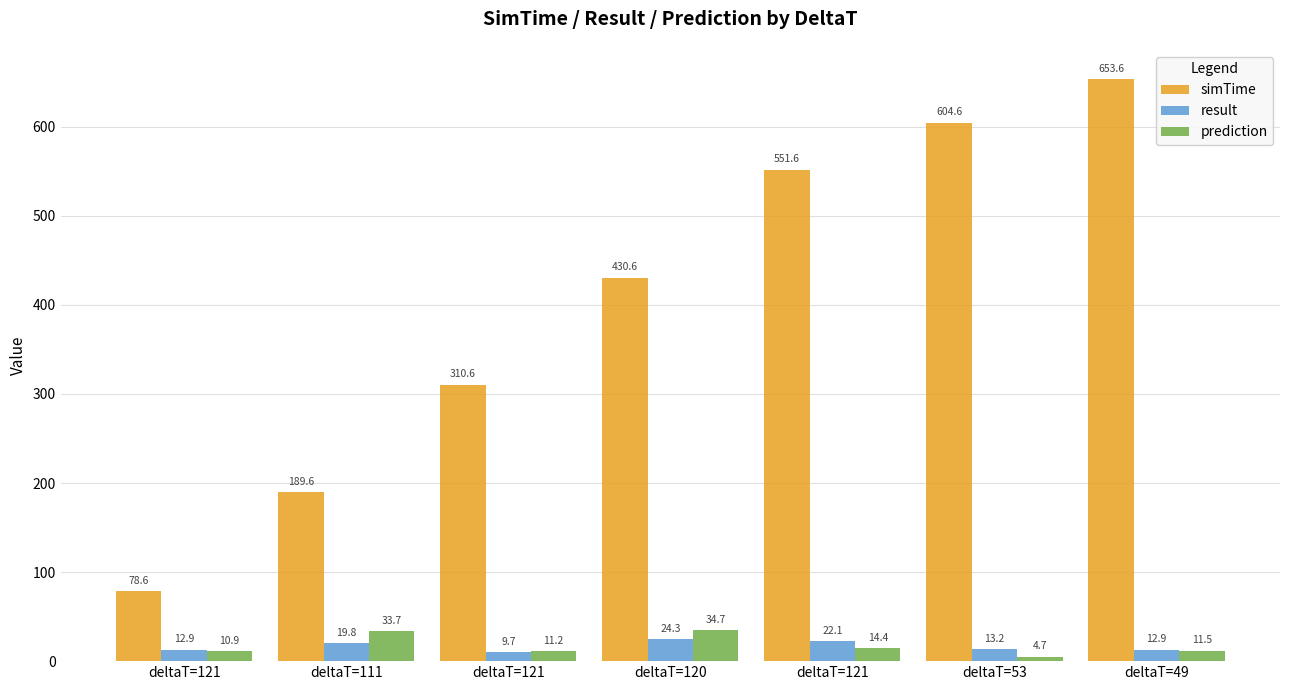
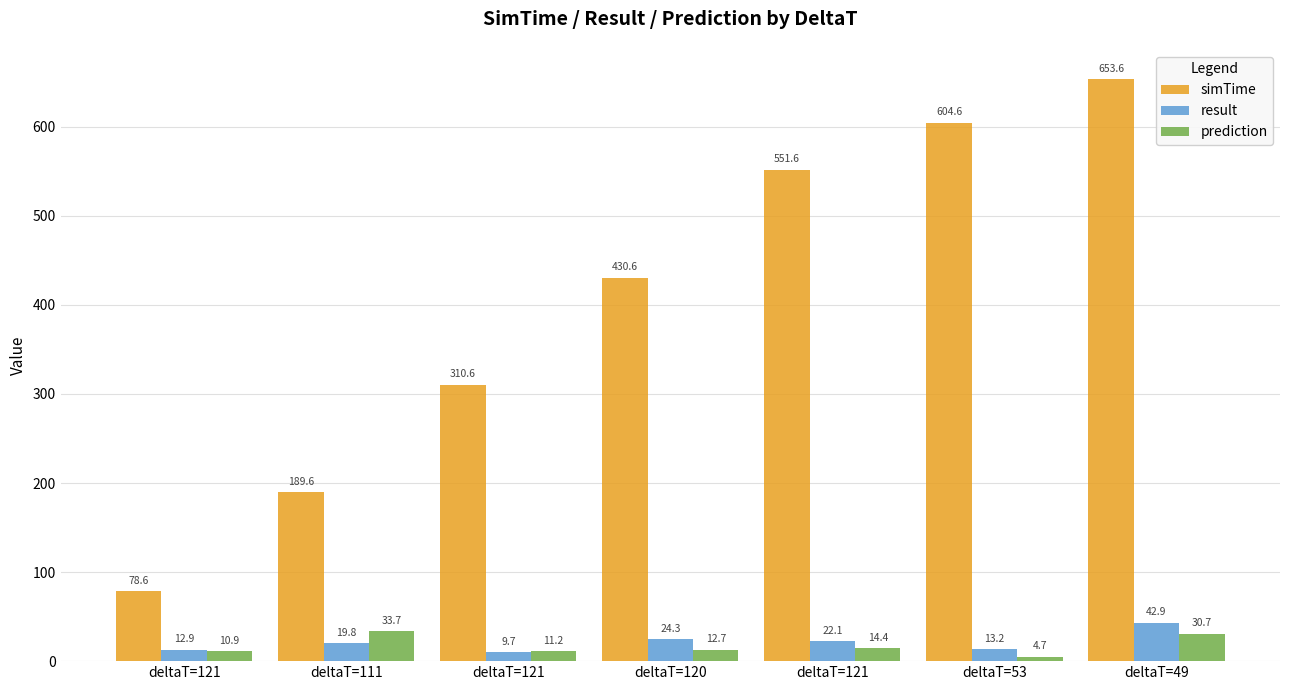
  {
    "simTime": {
      "deltaT=111": 189.6,
      "deltaT=120": 430.6,
      "deltaT=53": 604.6,
      "deltaT=49": 653.6
    },
    "result": {
      "deltaT=111": 19.8,
      "deltaT=120": 24.3,
      "deltaT=53": 13.2,
-     "deltaT=49": 12.9
+     "deltaT=49": 42.9
    },
    "prediction": {
      "deltaT=111": 33.7,
-     "deltaT=120": 34.7,
+     "deltaT=120": 12.7,
      "deltaT=53": 4.7,
-     "deltaT=49": 11.5
+     "deltaT=49": 30.7
    }
  }
